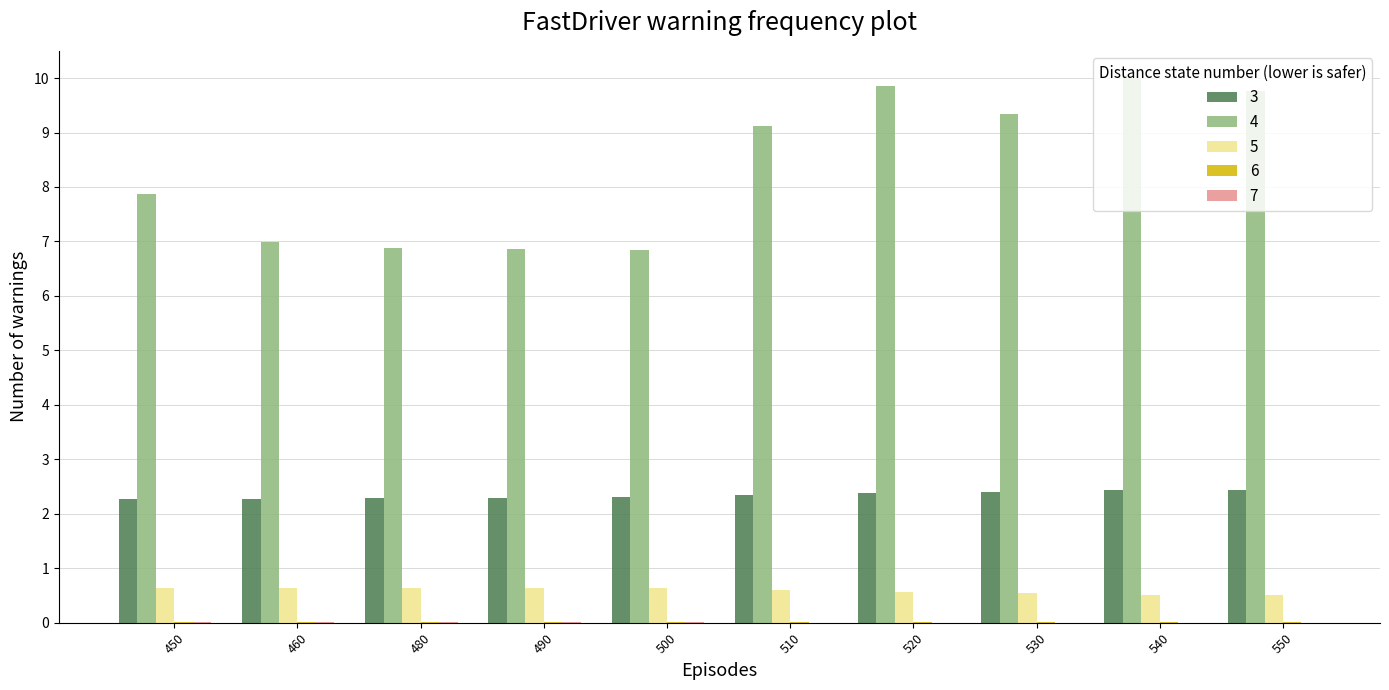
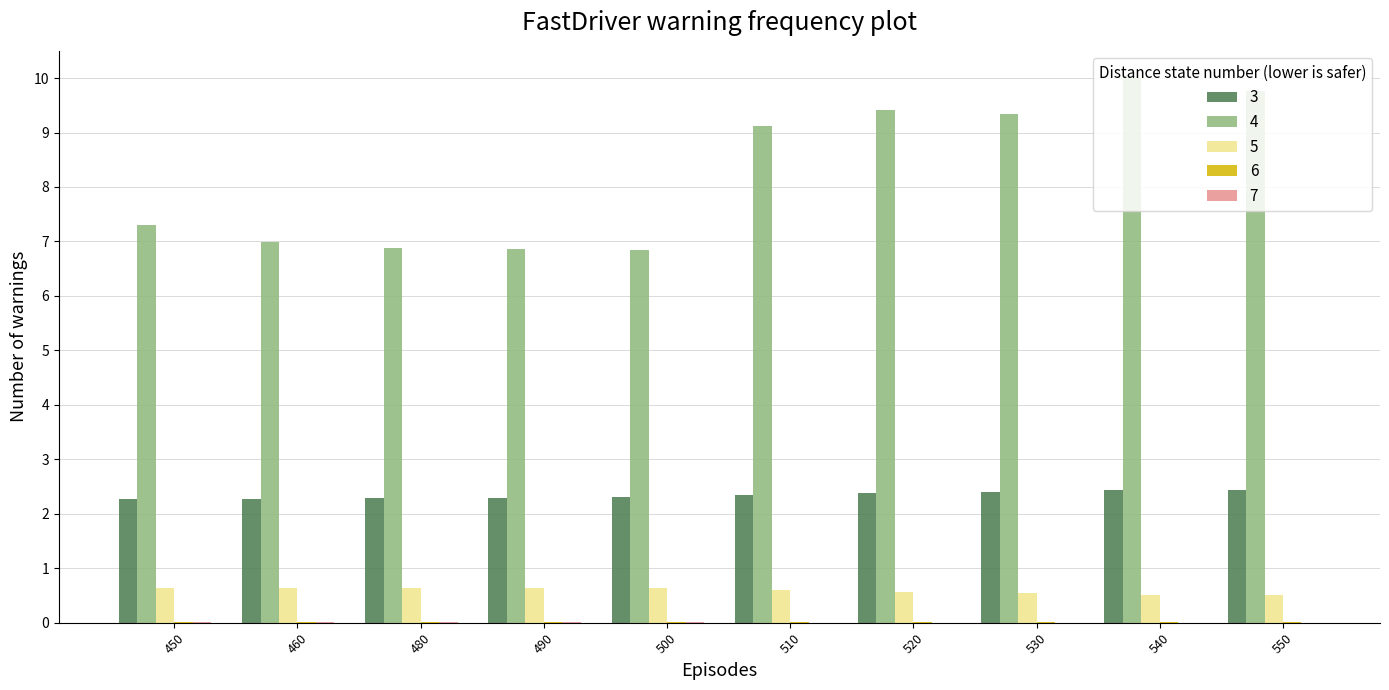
  {
    "3": {
      "450": 2.3,
      "460": 2.3,
      "480": 2.3,
      "490": 2.3,
      "500": 2.3,
      "510": 2.3,
      "520": 2.4,
      "530": 2.4,
      "540": 2.4,
      "550": 2.4
    },
    "4": {
-     "450": 7.9,
+     "450": 7.3,
      "460": 7.0,
      "480": 6.9,
      "490": 6.9,
      "500": 6.8,
      "510": 9.1,
-     "520": 9.9,
+     "520": 9.4,
      "530": 9.3
    },
    "5": {
      "450": 0.6,
      "460": 0.6,
      "480": 0.6,
      "490": 0.6,
      "500": 0.6,
      "510": 0.6,
      "520": 0.6,
      "530": 0.5,
      "540": 0.5,
      "550": 0.5
    },
    "7": {
      "550": 0.0
    }
  }
